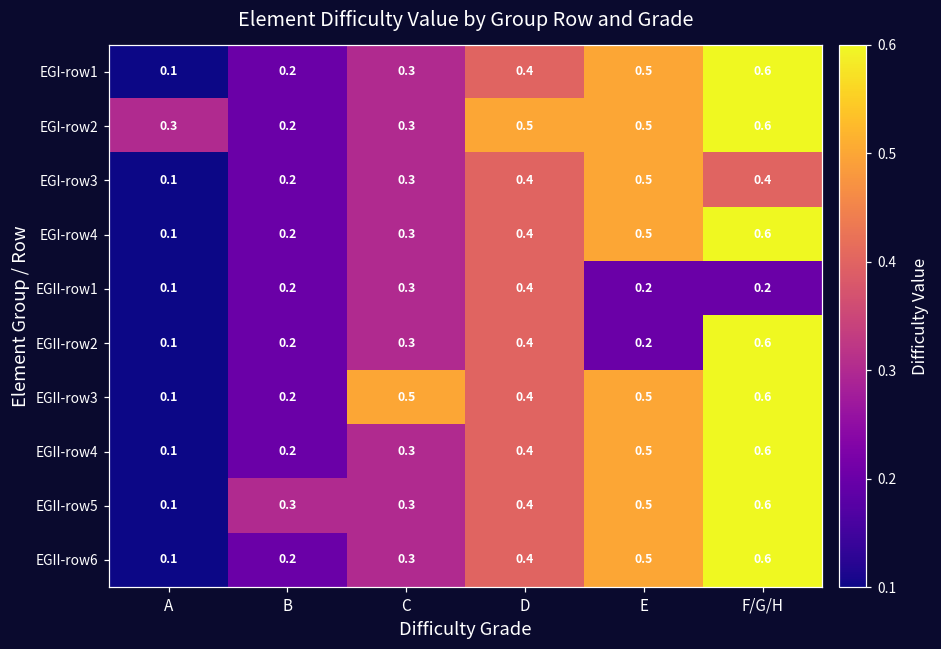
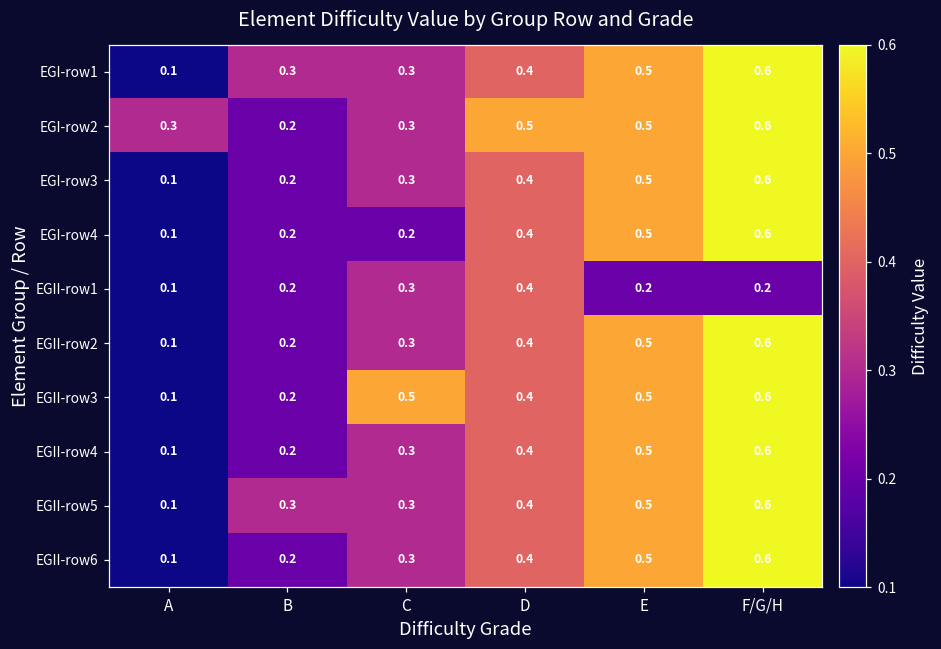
  {
    "EGI-row1": {
      "A": 0.1,
-     "B": 0.2,
+     "B": 0.3,
      "C": 0.3,
      "D": 0.4,
      "E": 0.5,
      "F/G/H": 0.6
    },
    "EGI-row2": {
      "A": 0.3,
      "B": 0.2,
      "C": 0.3,
      "D": 0.5,
      "E": 0.5,
      "F/G/H": 0.6
    },
    "EGI-row3": {
      "A": 0.1,
      "B": 0.2,
      "C": 0.3,
      "D": 0.4,
      "E": 0.5,
-     "F/G/H": 0.4
+     "F/G/H": 0.6
    },
    "EGI-row4": {
      "A": 0.1,
      "B": 0.2,
-     "C": 0.3,
+     "C": 0.2,
      "D": 0.4,
      "E": 0.5,
      "F/G/H": 0.6
    },
    "EGII-row1": {
      "A": 0.1,
      "B": 0.2,
      "C": 0.3,
      "D": 0.4,
      "E": 0.2,
      "F/G/H": 0.2
    },
    "EGII-row2": {
      "A": 0.1,
      "B": 0.2,
      "C": 0.3,
      "D": 0.4,
-     "E": 0.2,
+     "E": 0.5,
      "F/G/H": 0.6
    },
    "EGII-row3": {
      "A": 0.1,
      "B": 0.2,
      "C": 0.5,
      "D": 0.4,
      "E": 0.5,
      "F/G/H": 0.6
    },
    "EGII-row4": {
      "A": 0.1,
      "B": 0.2,
      "C": 0.3,
      "D": 0.4,
      "E": 0.5,
      "F/G/H": 0.6
    },
    "EGII-row5": {
      "A": 0.1,
      "B": 0.3,
      "C": 0.3,
      "D": 0.4,
      "E": 0.5,
      "F/G/H": 0.6
    },
    "EGII-row6": {
      "A": 0.1,
      "B": 0.2,
      "C": 0.3,
      "D": 0.4,
      "E": 0.5,
      "F/G/H": 0.6
    }
  }
